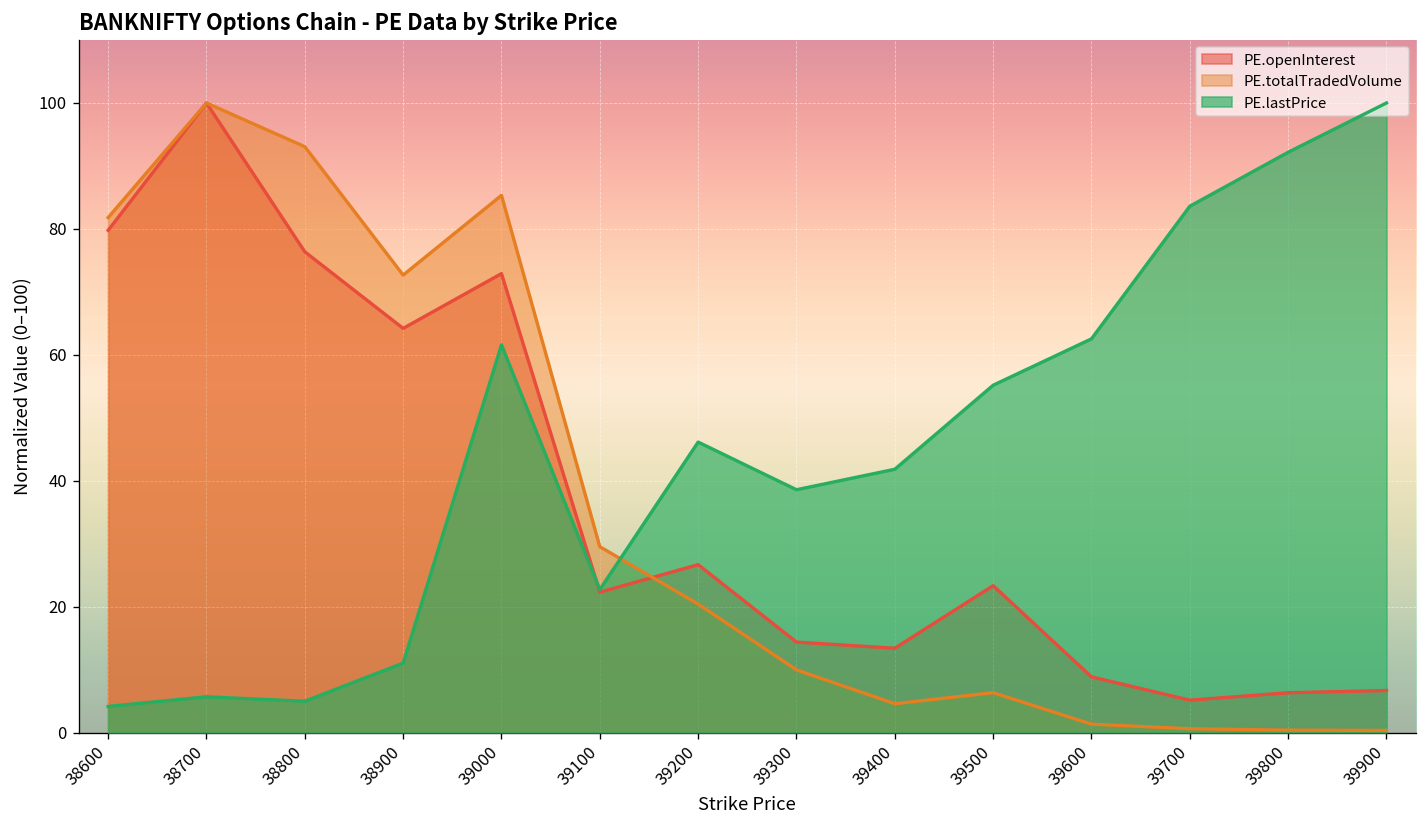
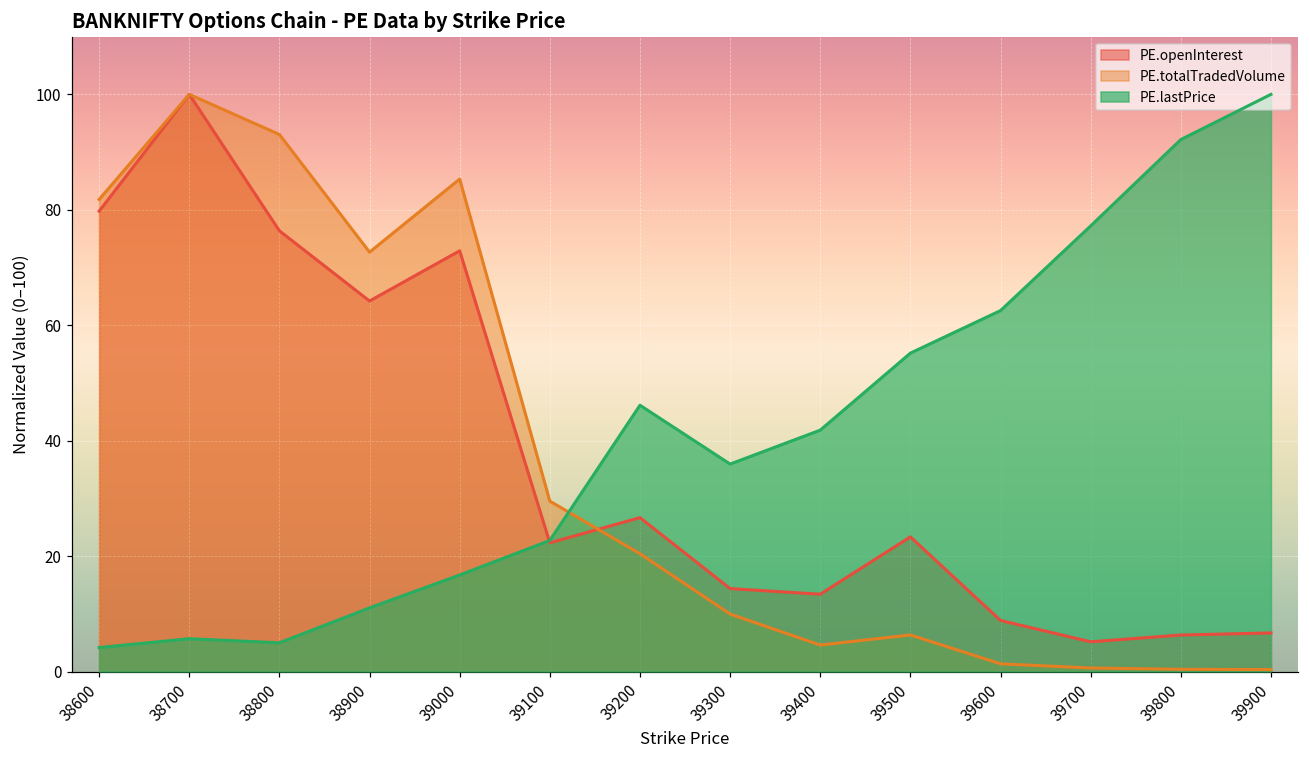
  {
    "PE.lastPrice": {
      "38600": 4,
      "38700": 6,
      "38800": 5,
      "38900": 11,
-     "39000": 62,
+     "39000": 17,
      "39200": 46,
-     "39300": 39,
+     "39300": 36,
      "39400": 42,
      "39500": 55,
      "39600": 63,
-     "39700": 84,
+     "39700": 77,
      "39800": 92
    }
  }
